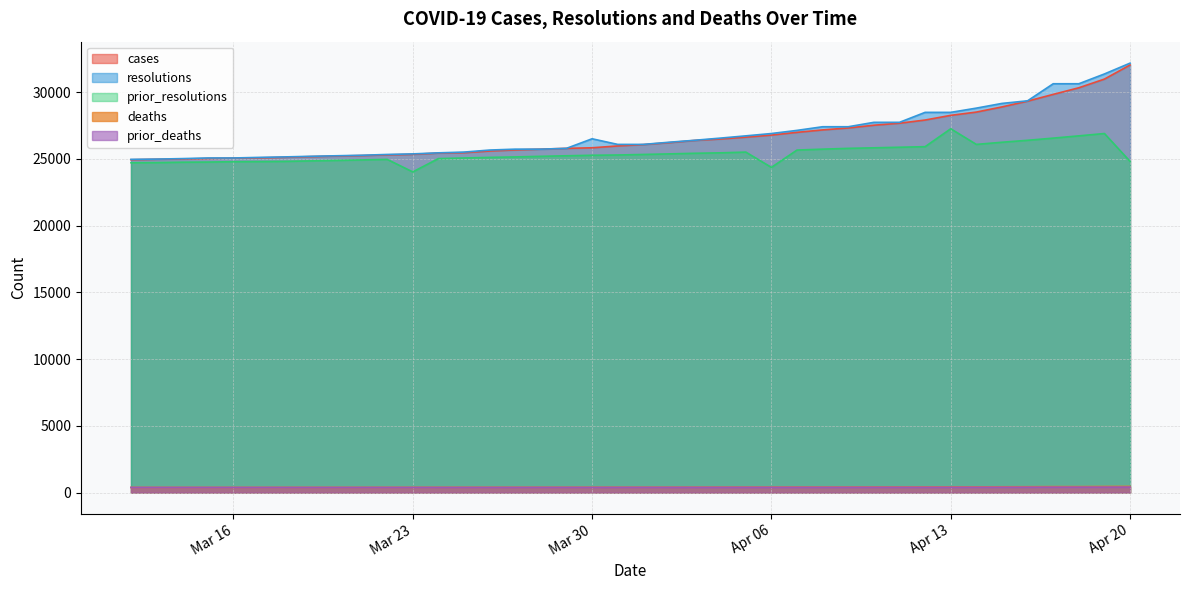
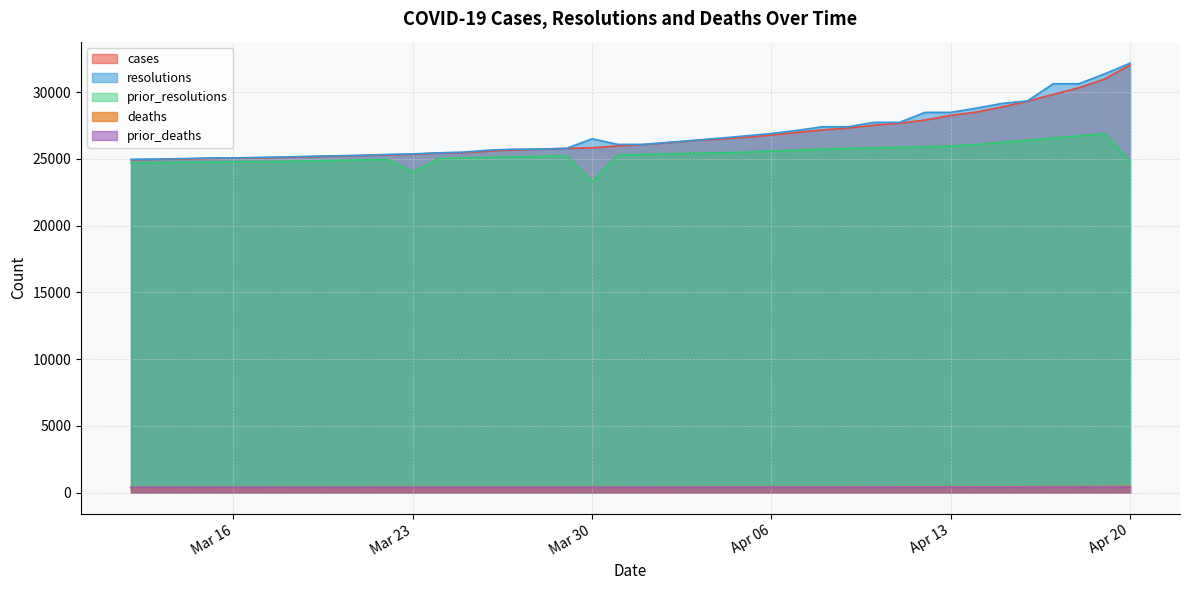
  {
    "resolutions": {
      "Mar 30": 26500,
      "Apr 13": 28500
    },
    "prior_resolutions": {
      "Mar 16": 24800,
      "Mar 23": 24000,
-     "Mar 30": 25300,
-     "Apr 06": 24400,
-     "Apr 13": 27200,
+     "Mar 30": 23300,
+     "Apr 06": 25600,
+     "Apr 13": 26000,
      "Apr 20": 24800
    }
  }
